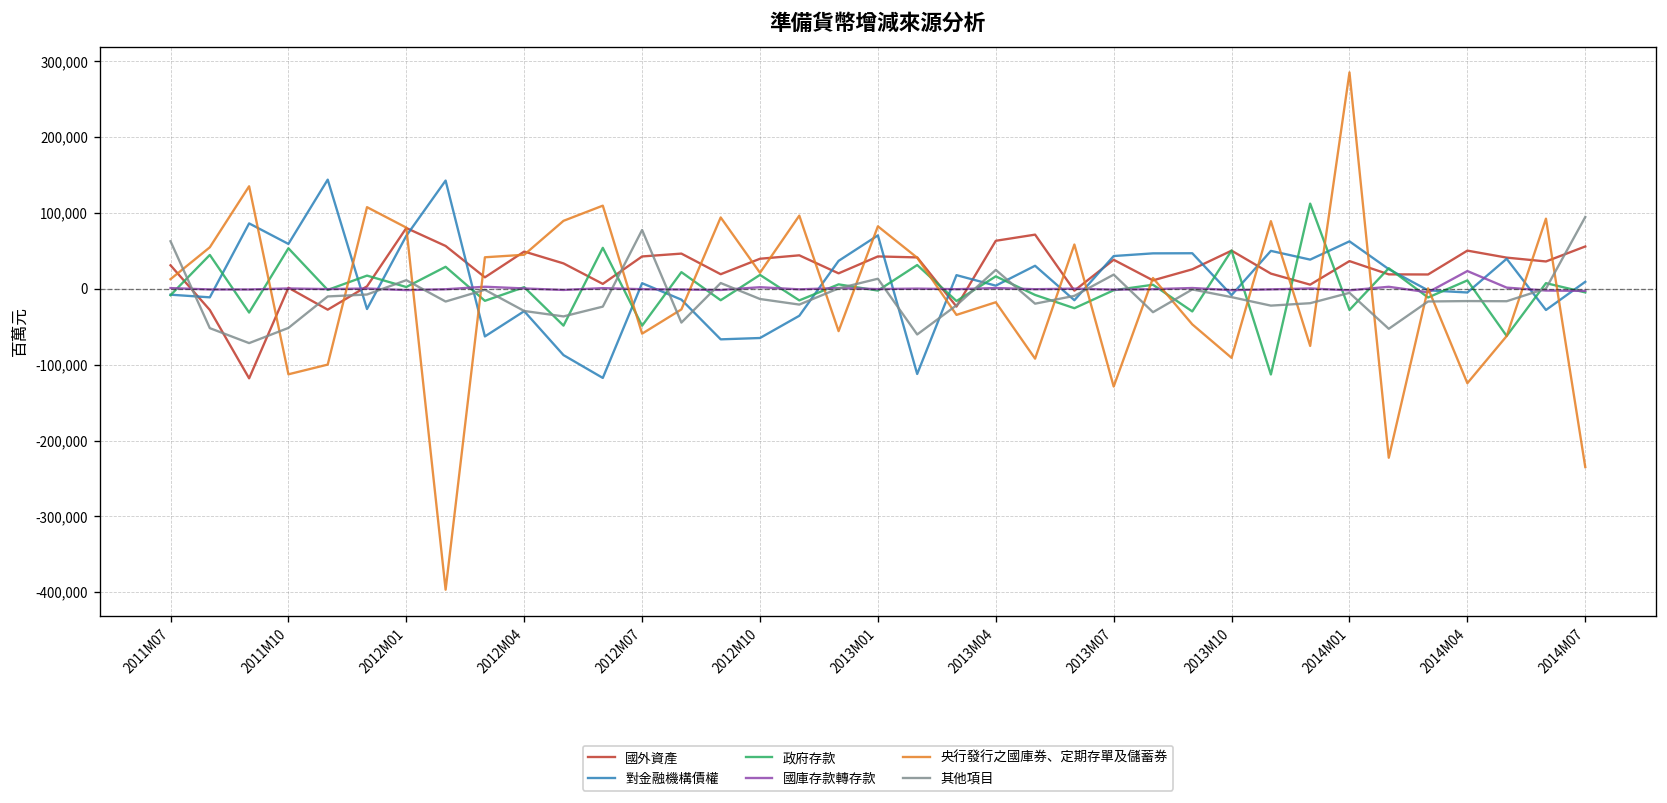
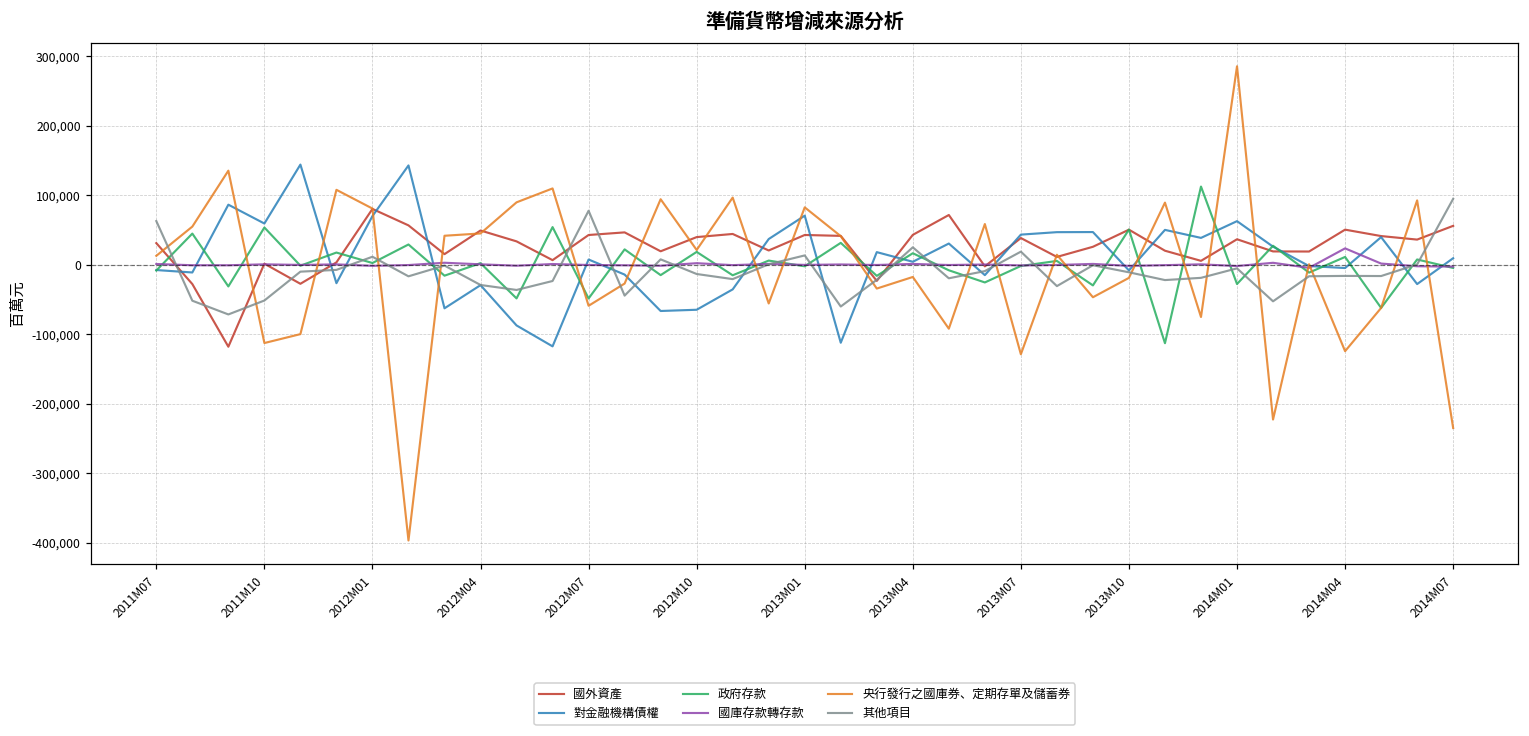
  {
    "國外資產": {
      "2011M07": "30,000",
      "2012M04": "50,000",
      "2012M07": "40,000",
      "2012M10": "40,000",
      "2013M01": "40,000",
-     "2013M04": "60,000",
+     "2013M04": "40,000",
      "2013M07": "40,000",
      "2014M01": "40,000",
      "2014M04": "50,000",
      "2014M07": "60,000"
    },
    "對金融機構債權": {
      "2011M10": "60,000",
      "2012M01": "70,000",
      "2012M07": "10,000",
      "2012M10": "-60,000",
      "2013M01": "70,000",
      "2013M07": "40,000",
      "2014M01": "60,000",
      "2014M04": "0",
      "2014M07": "10,000"
    },
    "政府存款": {
      "2011M10": "50,000",
      "2012M07": "-50,000",
      "2013M04": "20,000",
      "2014M01": "-30,000",
      "2014M04": "10,000"
    },
    "國庫存款轉存款": {
      "2011M07": "0",
      "2012M07": "0",
      "2012M10": "0",
      "2013M10": "0",
      "2014M04": "20,000"
    },
    "央行發行之國庫券、定期存單及儲蓄券": {
      "2011M07": "10,000",
      "2011M10": "-110,000",
      "2012M04": "40,000",
      "2012M07": "-60,000",
      "2013M01": "80,000",
      "2013M04": "-20,000",
      "2013M07": "-130,000",
-     "2013M10": "-90,000",
+     "2013M10": "-20,000",
      "2014M01": "290,000",
      "2014M04": "-120,000",
      "2014M07": "-230,000"
    },
    "其他項目": {
      "2011M07": "60,000",
      "2011M10": "-50,000",
      "2012M01": "10,000",
      "2012M07": "80,000",
      "2012M10": "-10,000",
      "2013M01": "10,000",
      "2013M04": "20,000",
      "2013M07": "20,000",
      "2014M04": "-20,000",
      "2014M07": "90,000"
    }
  }
